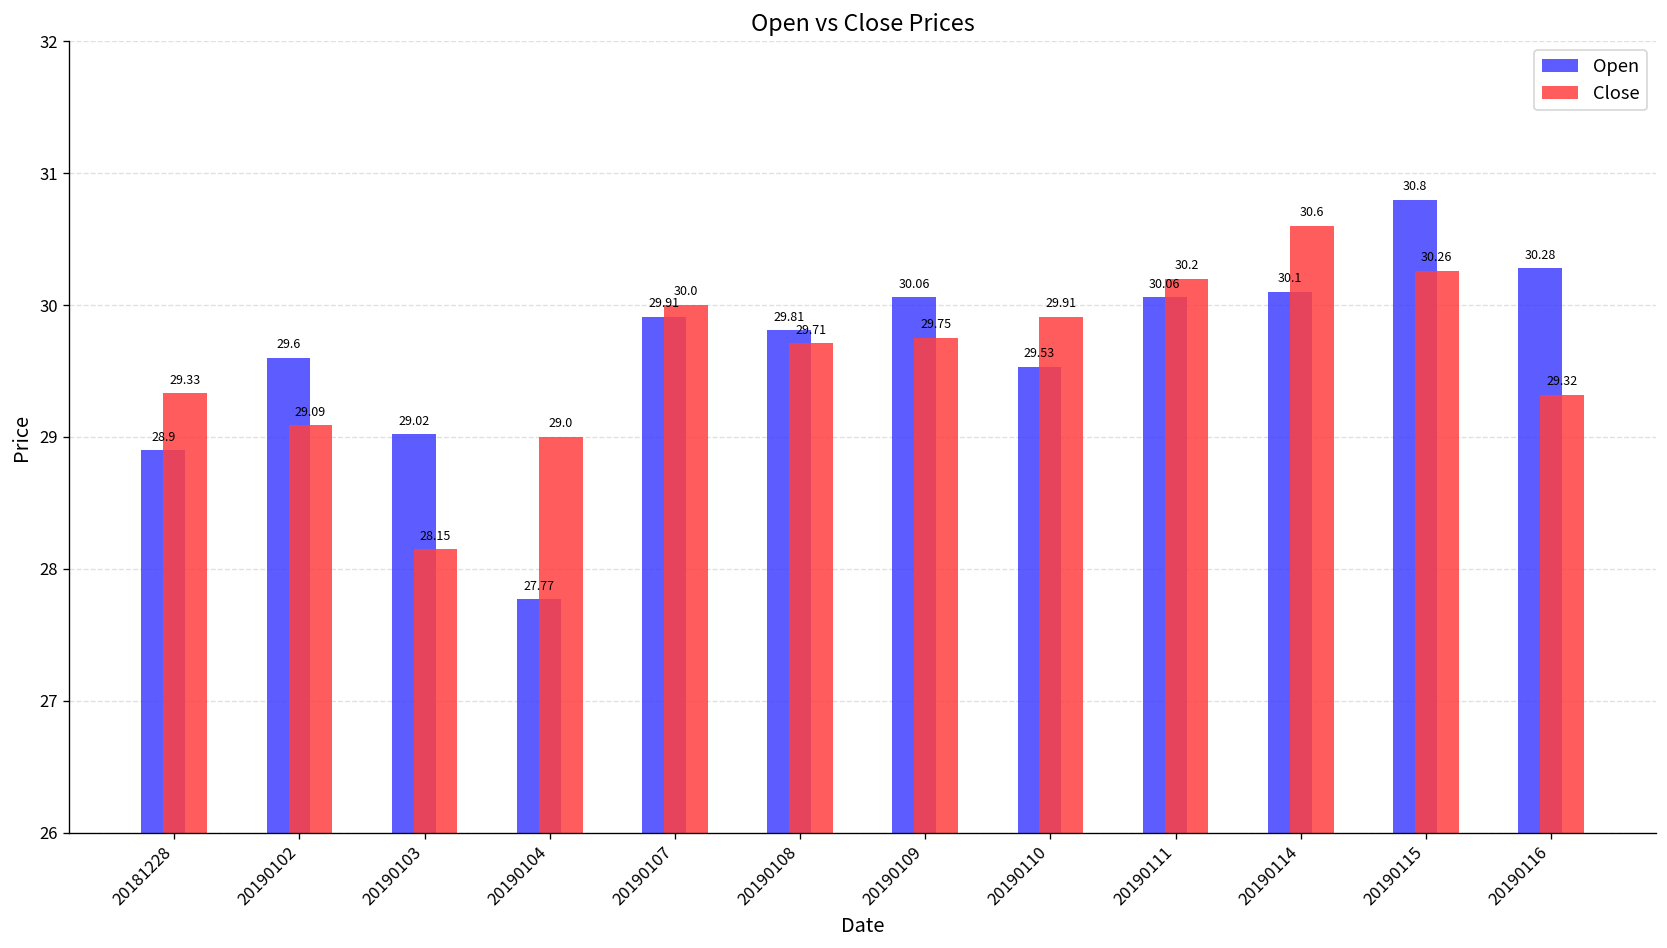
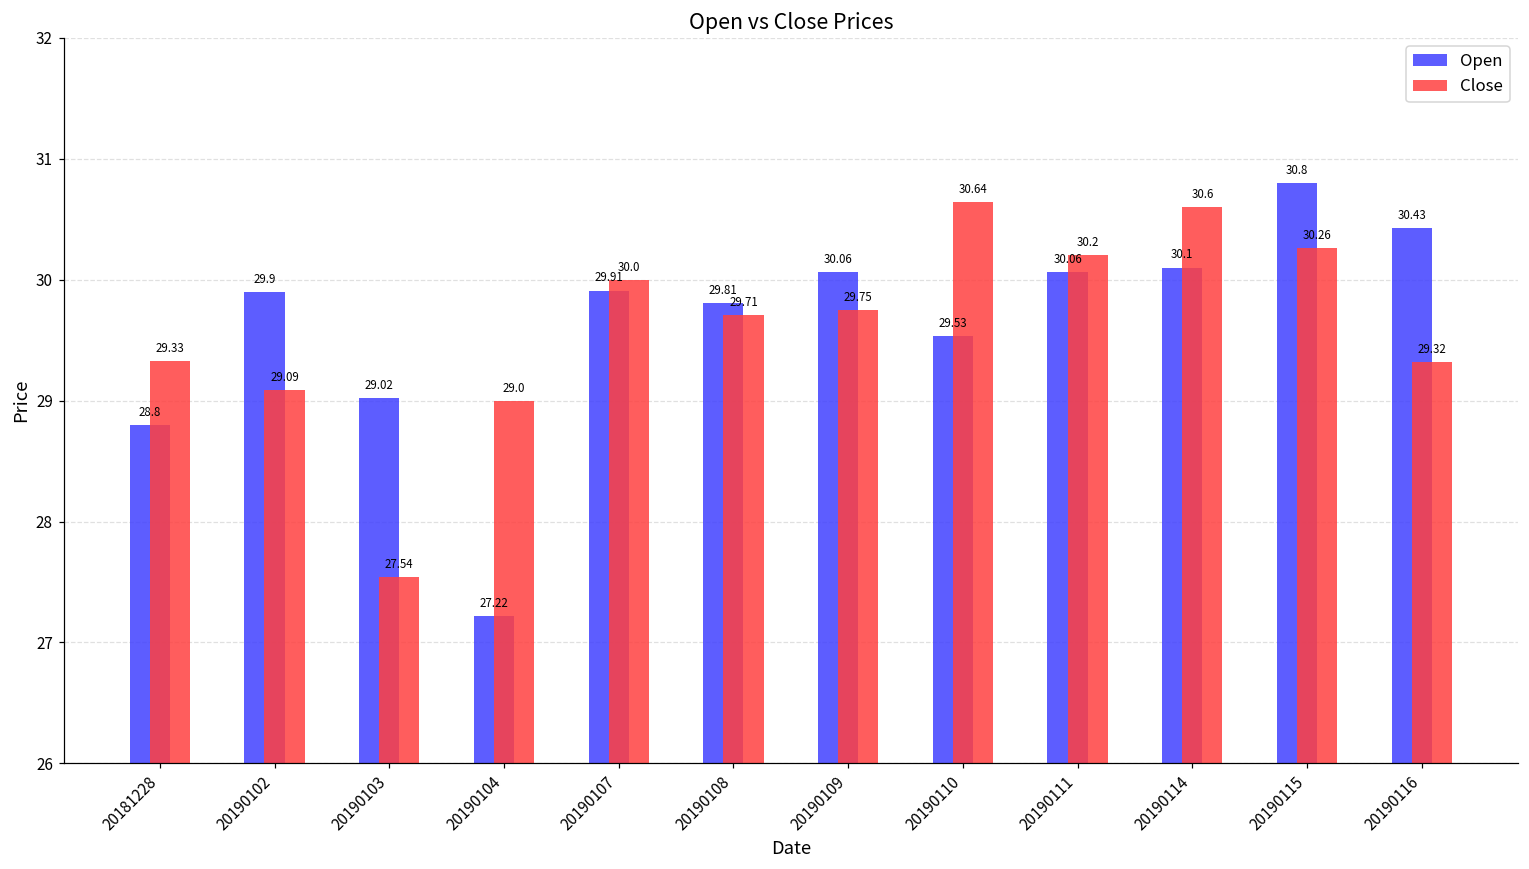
  {
    "Open": {
-     "20181228": 28.9,
-     "20190102": 29.6,
+     "20181228": 28.8,
+     "20190102": 29.9,
      "20190103": 29.02,
-     "20190104": 27.77,
+     "20190104": 27.22,
      "20190107": 29.91,
      "20190108": 29.81,
      "20190109": 30.06,
      "20190110": 29.53,
      "20190111": 30.06,
      "20190114": 30.1,
      "20190115": 30.8,
-     "20190116": 30.28
+     "20190116": 30.43
    },
    "Close": {
      "20181228": 29.33,
      "20190102": 29.09,
-     "20190103": 28.15,
+     "20190103": 27.54,
      "20190104": 29.0,
      "20190107": 30.0,
      "20190108": 29.71,
      "20190109": 29.75,
-     "20190110": 29.91,
+     "20190110": 30.64,
      "20190111": 30.2,
      "20190114": 30.6,
      "20190115": 30.26,
      "20190116": 29.32
    }
  }
